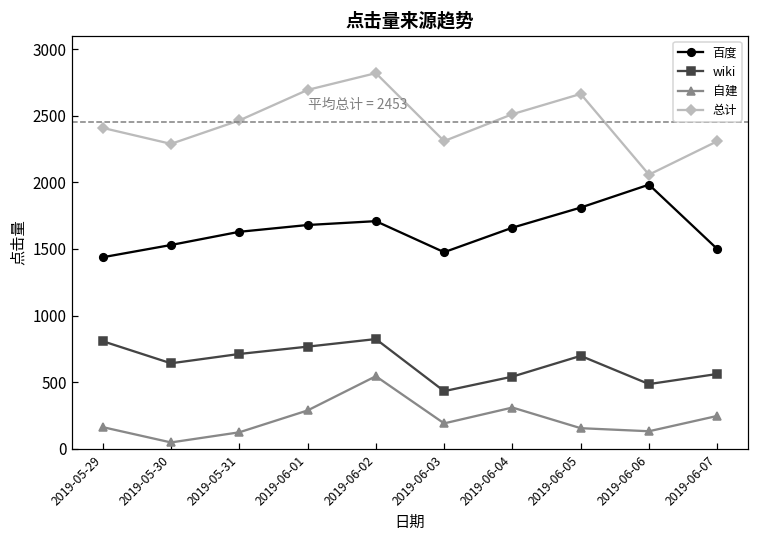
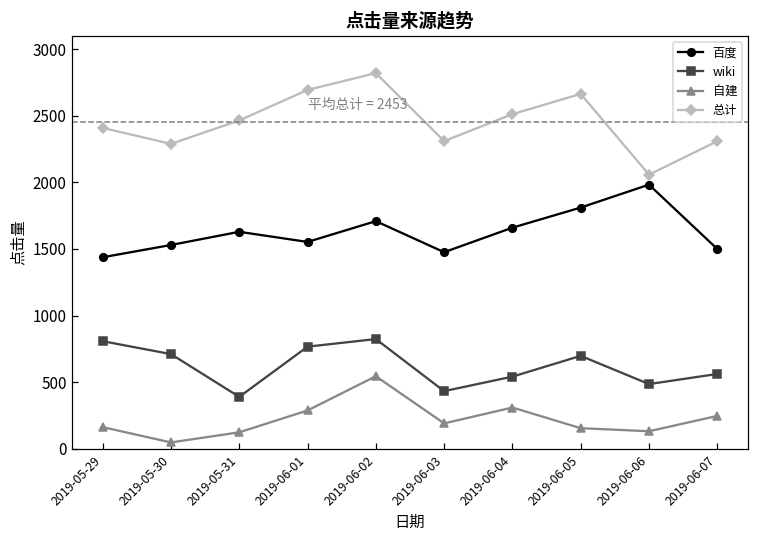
  {
    "百度": {
      "2019-05-29": 1440,
      "2019-05-30": 1530,
      "2019-05-31": 1630,
-     "2019-06-01": 1680,
+     "2019-06-01": 1550,
      "2019-06-02": 1710,
      "2019-06-03": 1480,
      "2019-06-04": 1660,
      "2019-06-05": 1810,
      "2019-06-06": 1980,
      "2019-06-07": 1500
    },
    "wiki": {
      "2019-05-29": 810,
-     "2019-05-30": 640,
-     "2019-05-31": 710,
+     "2019-05-30": 710,
+     "2019-05-31": 390,
      "2019-06-01": 770,
      "2019-06-02": 820,
      "2019-06-03": 430,
      "2019-06-04": 540,
      "2019-06-05": 700,
      "2019-06-06": 490,
      "2019-06-07": 560
    },
    "自建": {
      "2019-05-29": 160,
      "2019-05-30": 50,
      "2019-05-31": 120,
      "2019-06-01": 290,
      "2019-06-02": 550,
      "2019-06-03": 190,
      "2019-06-04": 310,
      "2019-06-05": 160,
      "2019-06-06": 130,
      "2019-06-07": 250
    },
    "总计": {
      "2019-05-29": 2410,
      "2019-05-30": 2290,
      "2019-05-31": 2470,
      "2019-06-02": 2820,
      "2019-06-03": 2310,
      "2019-06-04": 2510,
      "2019-06-05": 2660,
      "2019-06-06": 2060,
      "2019-06-07": 2310
    }
  }
